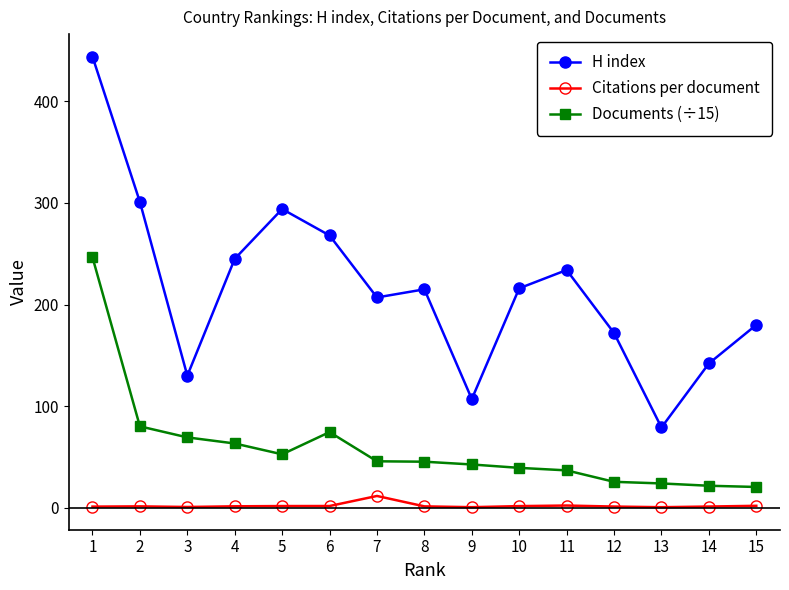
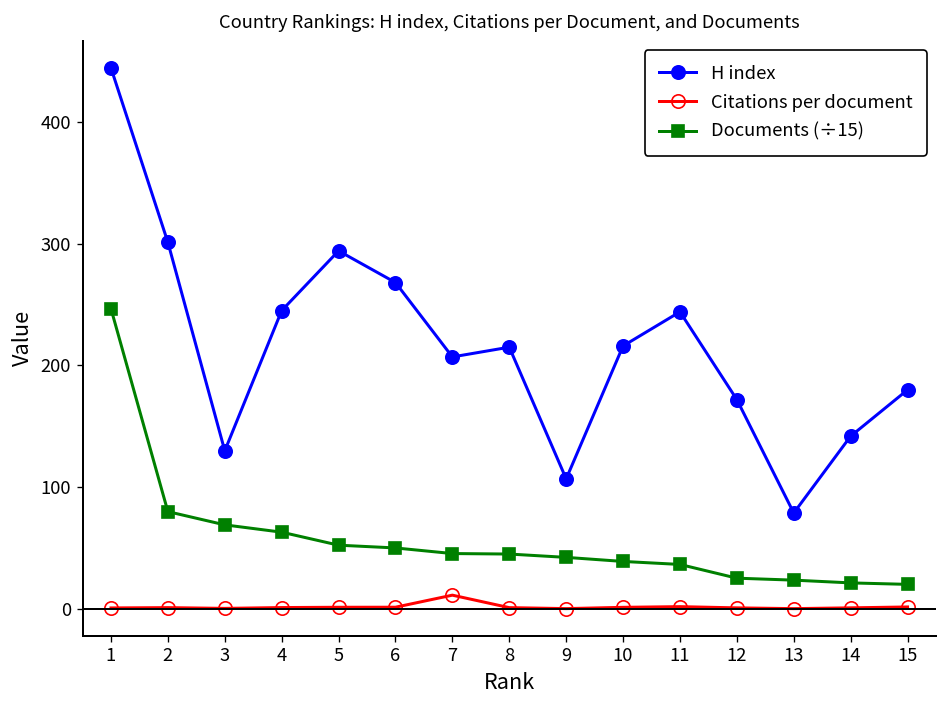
  {
    "H index": {
      "1": 444,
      "2": 301,
      "3": 130,
      "4": 245,
      "5": 294,
      "6": 268,
      "7": 207,
      "8": 215,
      "9": 107,
      "10": 216,
-     "11": 234,
+     "11": 244,
      "12": 172,
      "13": 79,
      "14": 142,
      "15": 180
    },
    "Citations per document": {
      "1": 1,
      "2": 1,
      "3": 1,
      "4": 1,
      "5": 2,
      "6": 2,
      "7": 12,
      "8": 1,
      "9": 1,
      "10": 2,
      "11": 2,
      "12": 1,
      "13": 1,
      "14": 1,
      "15": 2
    },
    "Documents (÷15)": {
      "1": 247,
      "2": 80,
      "3": 69,
      "4": 63,
      "5": 53,
-     "6": 74,
+     "6": 50,
      "7": 46,
      "8": 45,
      "9": 43,
      "10": 39,
      "11": 37,
      "12": 26,
      "13": 24,
      "14": 22,
      "15": 20
    }
  }
